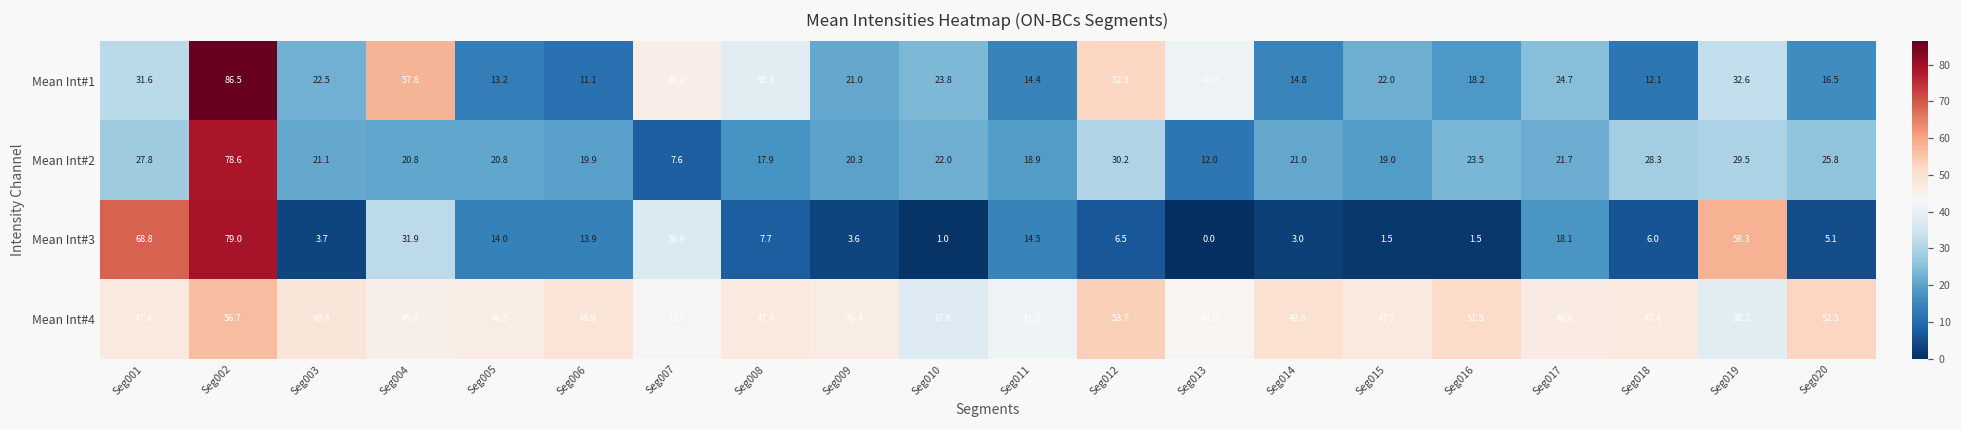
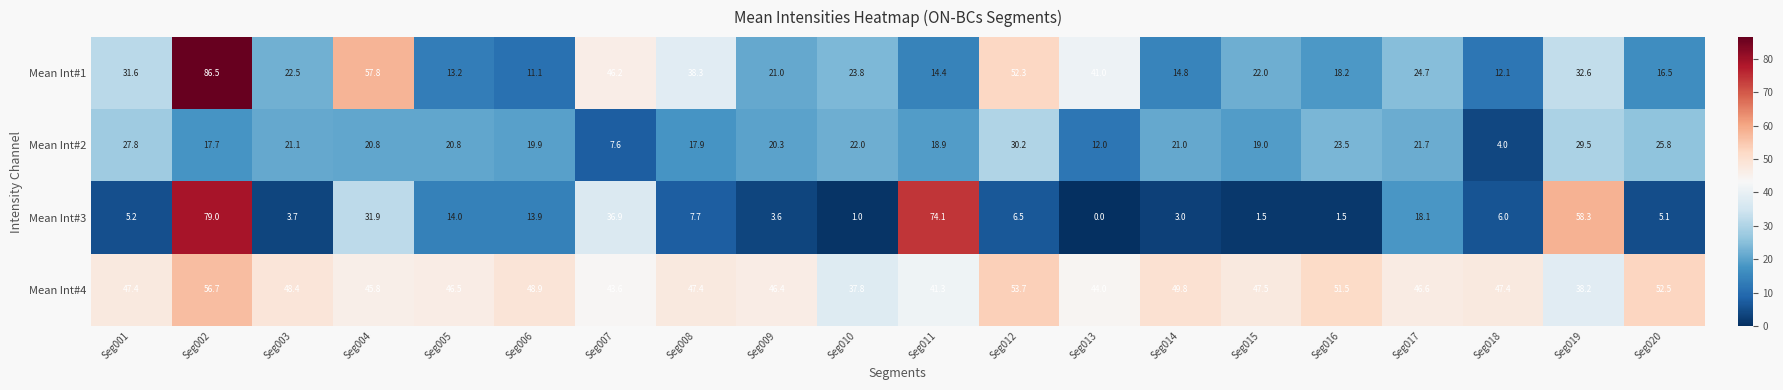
  {
    "Mean Int#1": {
      "Seg001": 31.6,
      "Seg002": 86.5,
      "Seg003": 22.5,
      "Seg004": 57.8,
      "Seg005": 13.2,
      "Seg006": 11.1,
      "Seg009": 21.0,
      "Seg010": 23.8,
      "Seg011": 14.4,
      "Seg012": 52.3,
      "Seg014": 14.8,
      "Seg015": 22.0,
      "Seg016": 18.2,
      "Seg017": 24.7,
      "Seg018": 12.1,
      "Seg019": 32.6,
      "Seg020": 16.5
    },
    "Mean Int#2": {
      "Seg001": 27.8,
-     "Seg002": 78.6,
+     "Seg002": 17.7,
      "Seg003": 21.1,
      "Seg004": 20.8,
      "Seg005": 20.8,
      "Seg006": 19.9,
      "Seg007": 7.6,
      "Seg008": 17.9,
      "Seg009": 20.3,
      "Seg010": 22.0,
      "Seg011": 18.9,
      "Seg012": 30.2,
      "Seg013": 12.0,
      "Seg014": 21.0,
      "Seg015": 19.0,
      "Seg016": 23.5,
      "Seg017": 21.7,
-     "Seg018": 28.3,
+     "Seg018": 4.0,
      "Seg019": 29.5,
      "Seg020": 25.8
    },
    "Mean Int#3": {
-     "Seg001": 68.8,
+     "Seg001": 5.2,
      "Seg002": 79.0,
      "Seg003": 3.7,
      "Seg004": 31.9,
      "Seg005": 14.0,
      "Seg006": 13.9,
      "Seg008": 7.7,
      "Seg009": 3.6,
      "Seg010": 1.0,
-     "Seg011": 14.5,
+     "Seg011": 74.1,
      "Seg012": 6.5,
      "Seg013": 0.0,
      "Seg014": 3.0,
      "Seg015": 1.5,
      "Seg016": 1.5,
      "Seg017": 18.1,
      "Seg018": 6.0,
      "Seg019": 58.3,
      "Seg020": 5.1
    },
    "Mean Int#4": {
      "Seg002": 56.7,
      "Seg012": 53.7,
      "Seg016": 51.5,
      "Seg020": 52.5
    }
  }
